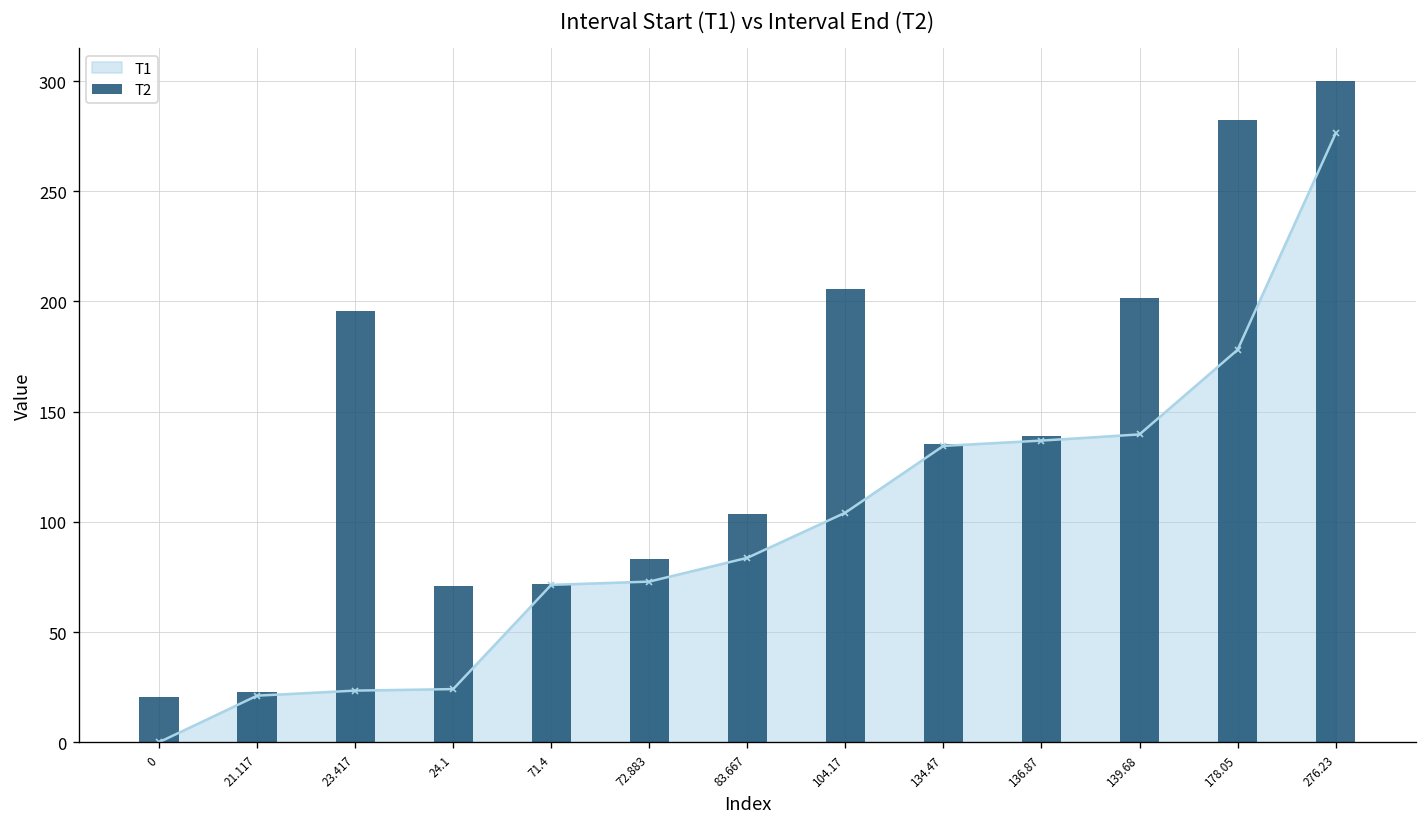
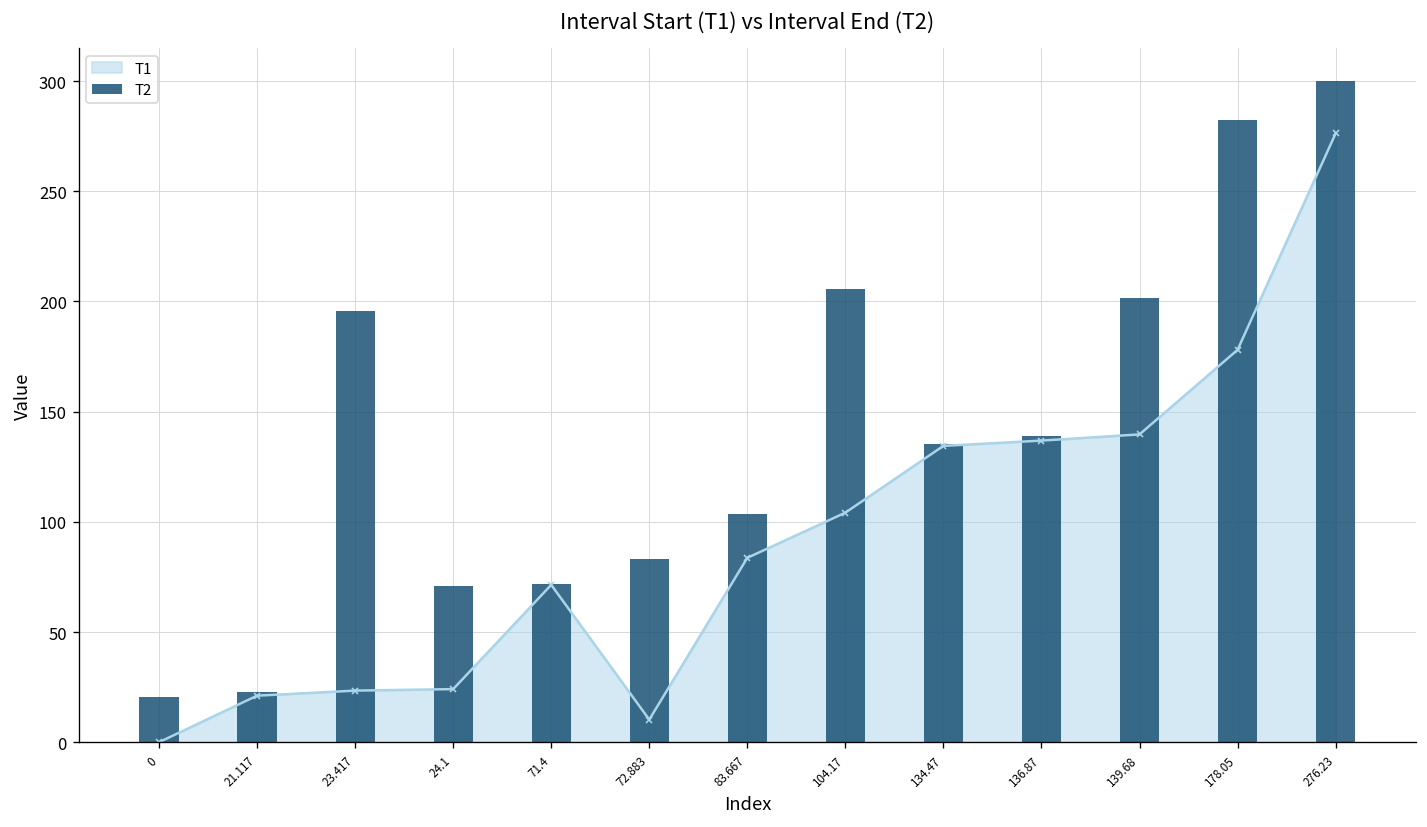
  {
    "T1": {
      "0": 0,
      "21.117": 21,
      "23.417": 23,
      "24.1": 24,
      "71.4": 71,
-     "72.883": 73,
+     "72.883": 10,
      "83.667": 84,
      "104.17": 104,
      "134.47": 134,
      "136.87": 137,
      "139.68": 140,
      "178.05": 178,
      "276.23": 276
    },
    "T2": {
      "0": 21,
      "21.117": 23,
      "23.417": 196,
      "24.1": 71,
      "71.4": 72,
      "72.883": 83,
      "83.667": 104,
      "104.17": 206,
      "134.47": 135,
      "136.87": 139,
      "139.68": 201,
      "178.05": 282,
      "276.23": 300
    }
  }
